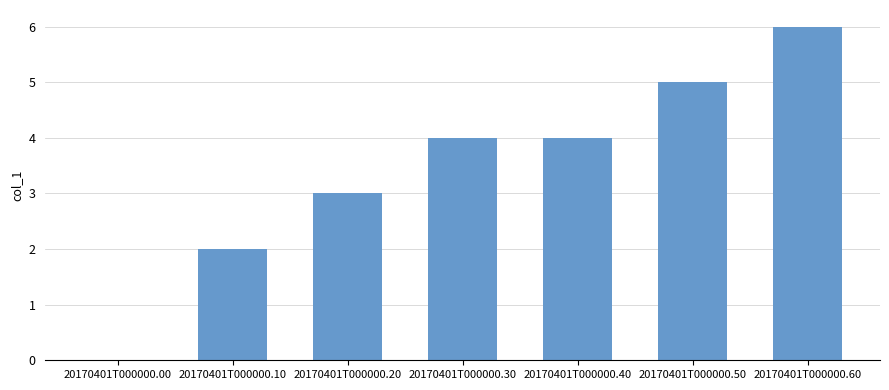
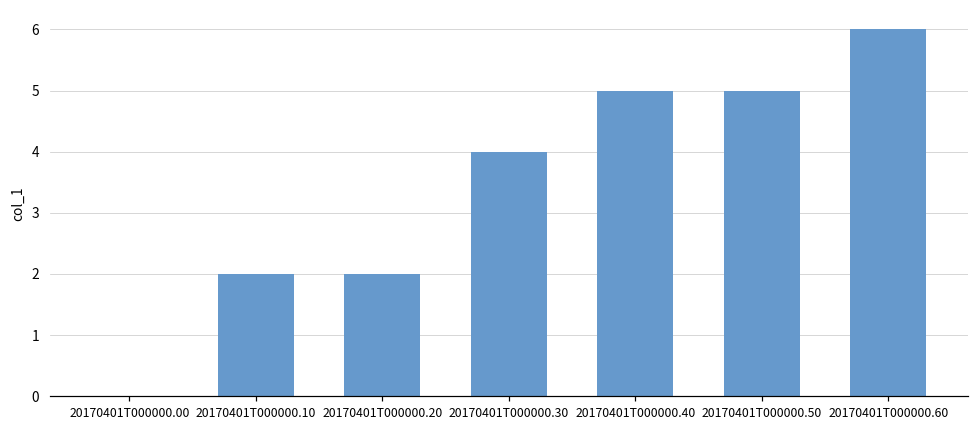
  {
    "20170401T000000.00": 0,
    "20170401T000000.10": 2,
-   "20170401T000000.20": 3,
+   "20170401T000000.20": 2,
    "20170401T000000.30": 4,
-   "20170401T000000.40": 4,
+   "20170401T000000.40": 5,
    "20170401T000000.50": 5,
    "20170401T000000.60": 6
  }
